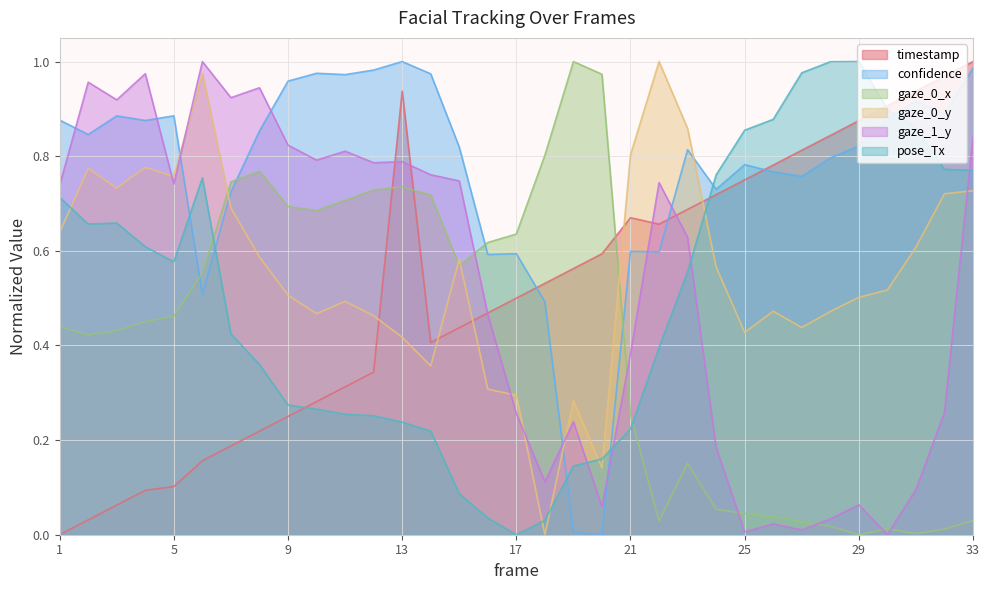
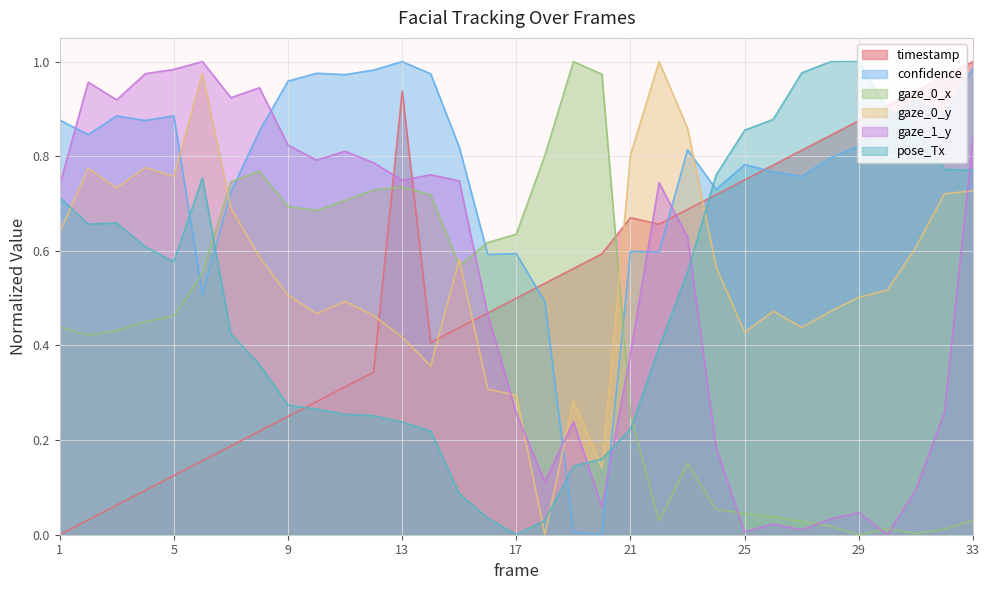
  {
    "timestamp": {
      "1": 0.00,
-     "5": 0.10,
+     "5": 0.13,
      "9": 0.25,
      "13": 0.94,
      "17": 0.50,
      "21": 0.67,
      "25": 0.75,
      "33": 1.00
    },
    "gaze_1_y": {
      "1": 0.74,
-     "5": 0.74,
+     "5": 0.98,
      "9": 0.82,
-     "13": 0.79,
+     "13": 0.75,
      "17": 0.26,
      "21": 0.38,
      "25": 0.01,
-     "29": 0.06,
+     "29": 0.05,
      "33": 0.84
    }
  }
